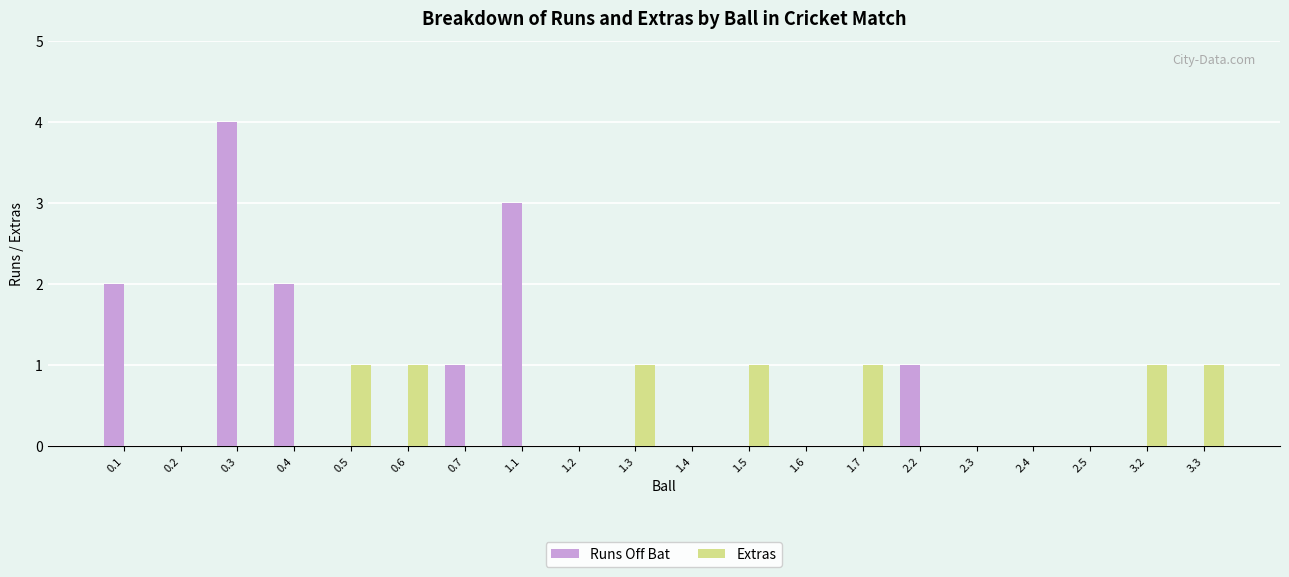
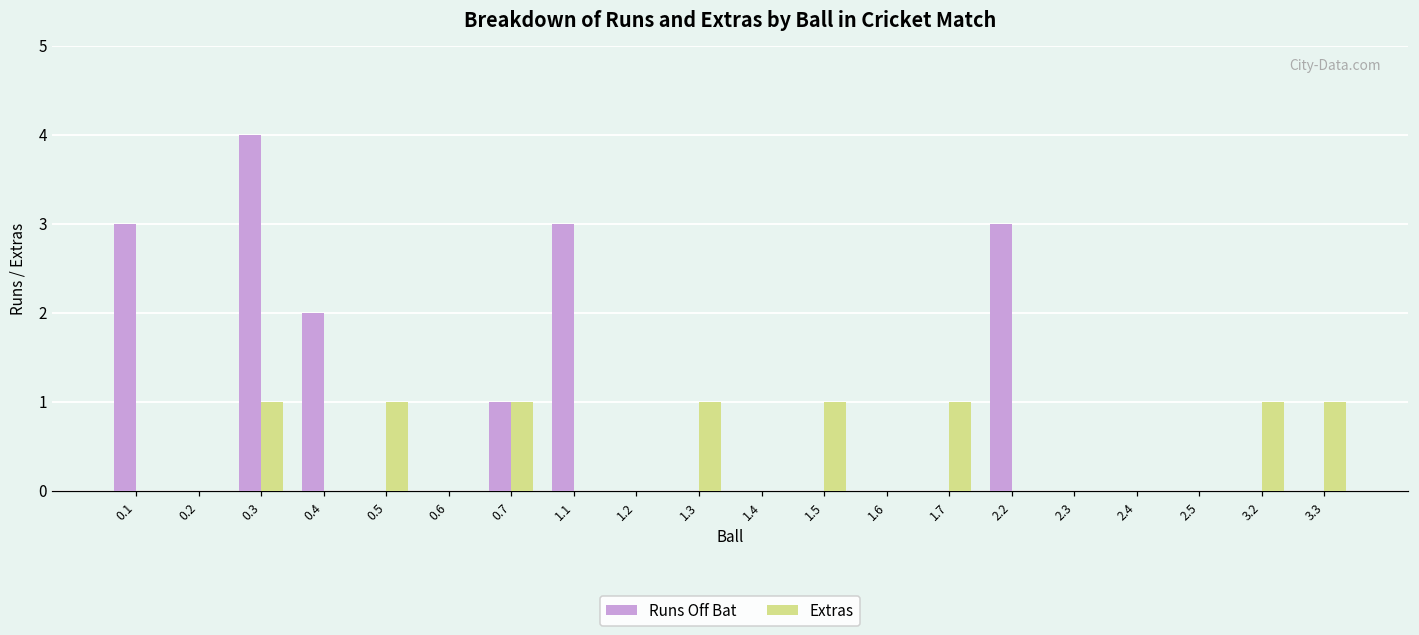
  {
    "Runs Off Bat": {
-     "0.1": 2,
+     "0.1": 3,
      "0.2": 0,
      "0.3": 4,
      "0.4": 2,
      "0.5": 0,
      "0.6": 0,
      "0.7": 1,
      "1.1": 3,
      "1.2": 0,
      "1.3": 0,
      "1.4": 0,
      "1.5": 0,
      "1.6": 0,
      "1.7": 0,
-     "2.2": 1,
+     "2.2": 3,
      "2.3": 0,
      "2.4": 0,
      "2.5": 0,
      "3.2": 0,
      "3.3": 0
    },
    "Extras": {
      "0.1": 0,
      "0.2": 0,
-     "0.3": 0,
+     "0.3": 1,
      "0.4": 0,
      "0.5": 1,
-     "0.6": 1,
-     "0.7": 0,
+     "0.6": 0,
+     "0.7": 1,
      "1.1": 0,
      "1.2": 0,
      "1.3": 1,
      "1.4": 0,
      "1.5": 1,
      "1.6": 0,
      "1.7": 1,
      "2.2": 0,
      "2.3": 0,
      "2.4": 0,
      "2.5": 0,
      "3.2": 1,
      "3.3": 1
    }
  }
